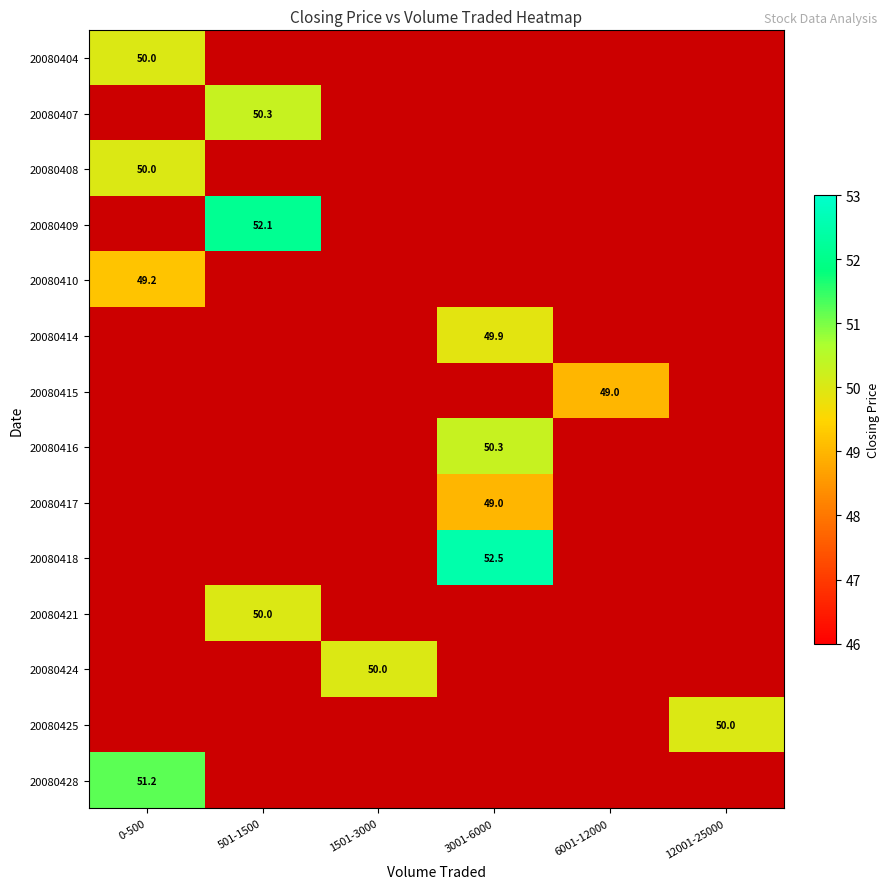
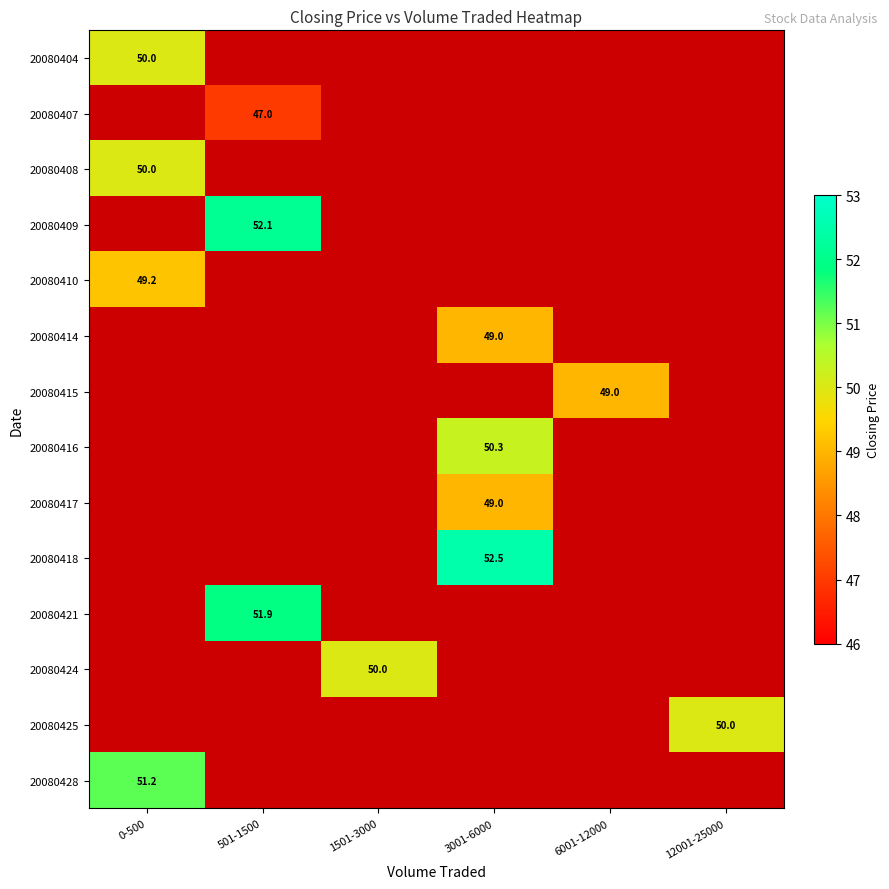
  {
    "20080404": {
      "0-500": 50.0
    },
    "20080407": {
-     "501-1500": 50.3
+     "501-1500": 47.0
    },
    "20080408": {
      "0-500": 50.0
    },
    "20080409": {
      "501-1500": 52.1
    },
    "20080410": {
      "0-500": 49.2
    },
    "20080414": {
-     "3001-6000": 49.9
+     "3001-6000": 49.0
    },
    "20080415": {
      "6001-12000": 49.0
    },
    "20080416": {
      "3001-6000": 50.3
    },
    "20080417": {
      "3001-6000": 49.0
    },
    "20080418": {
      "3001-6000": 52.5
    },
    "20080421": {
-     "501-1500": 50.0
+     "501-1500": 51.9
    },
    "20080424": {
      "1501-3000": 50.0
    },
    "20080425": {
      "12001-25000": 50.0
    },
    "20080428": {
      "0-500": 51.2
    }
  }
